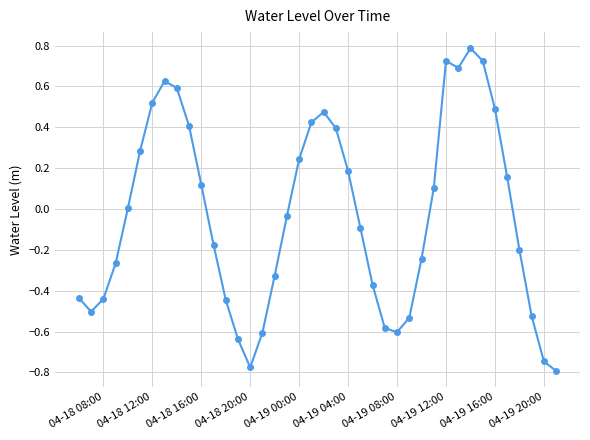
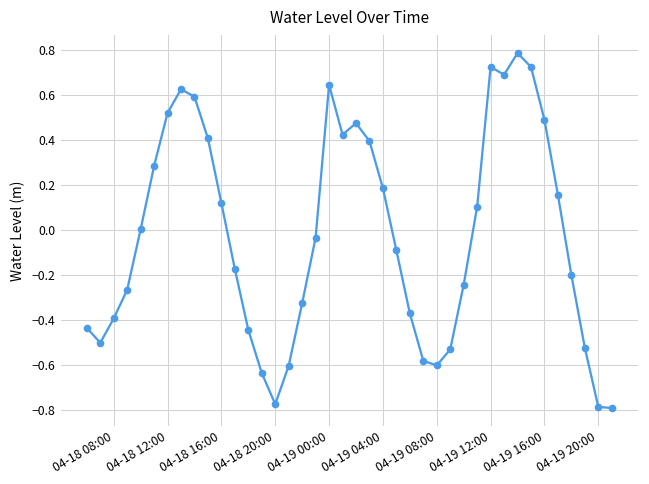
  {
-   "04-18 08:00": -0.44,
+   "04-18 08:00": -0.39,
    "04-18 12:00": 0.52,
    "04-18 16:00": 0.12,
    "04-18 20:00": -0.78,
-   "04-19 00:00": 0.24,
+   "04-19 00:00": 0.65,
    "04-19 04:00": 0.19,
    "04-19 08:00": -0.60,
    "04-19 12:00": 0.73,
    "04-19 16:00": 0.49,
-   "04-19 20:00": -0.75
+   "04-19 20:00": -0.79
  }
